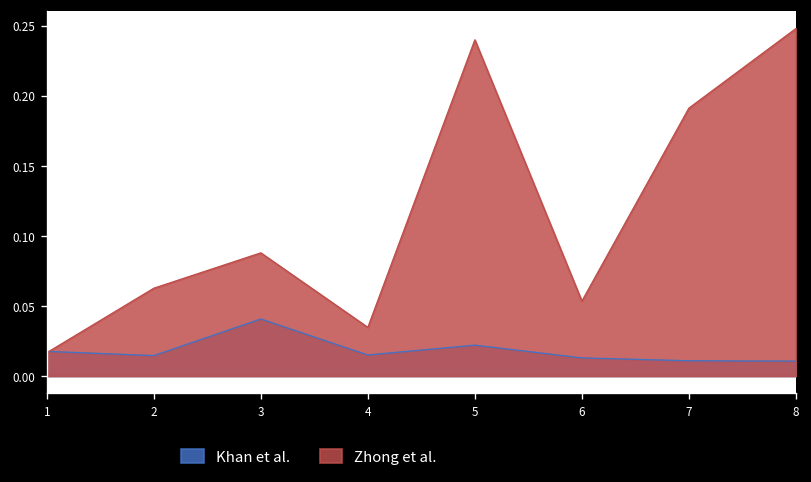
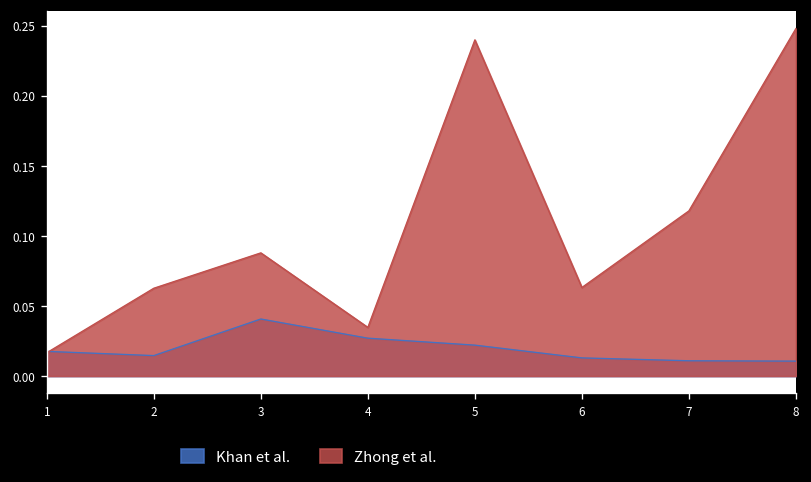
  {
    "Khan et al.": {
      "2": 0.015,
      "3": 0.041,
-     "4": 0.015,
+     "4": 0.027,
      "5": 0.022,
      "6": 0.013,
      "7": 0.011,
      "8": 0.011
    },
    "Zhong et al.": {
      "2": 0.063,
      "3": 0.088,
      "4": 0.035,
      "5": 0.240,
-     "6": 0.053,
-     "7": 0.191,
+     "6": 0.063,
+     "7": 0.118,
      "8": 0.248
    }
  }
